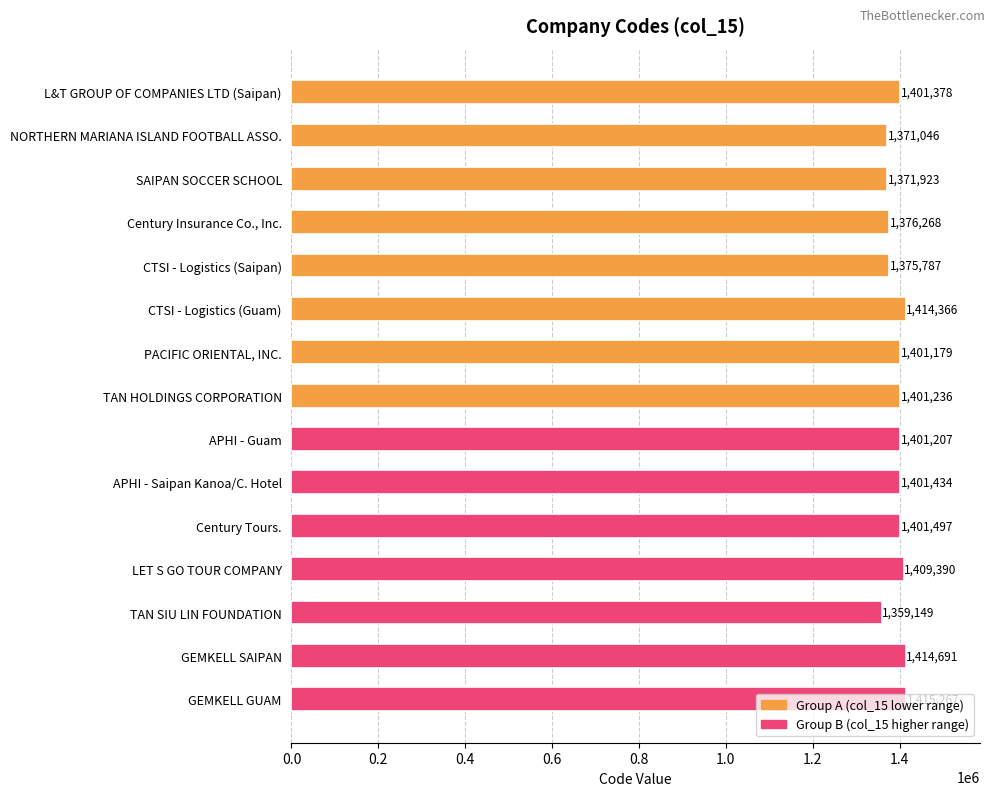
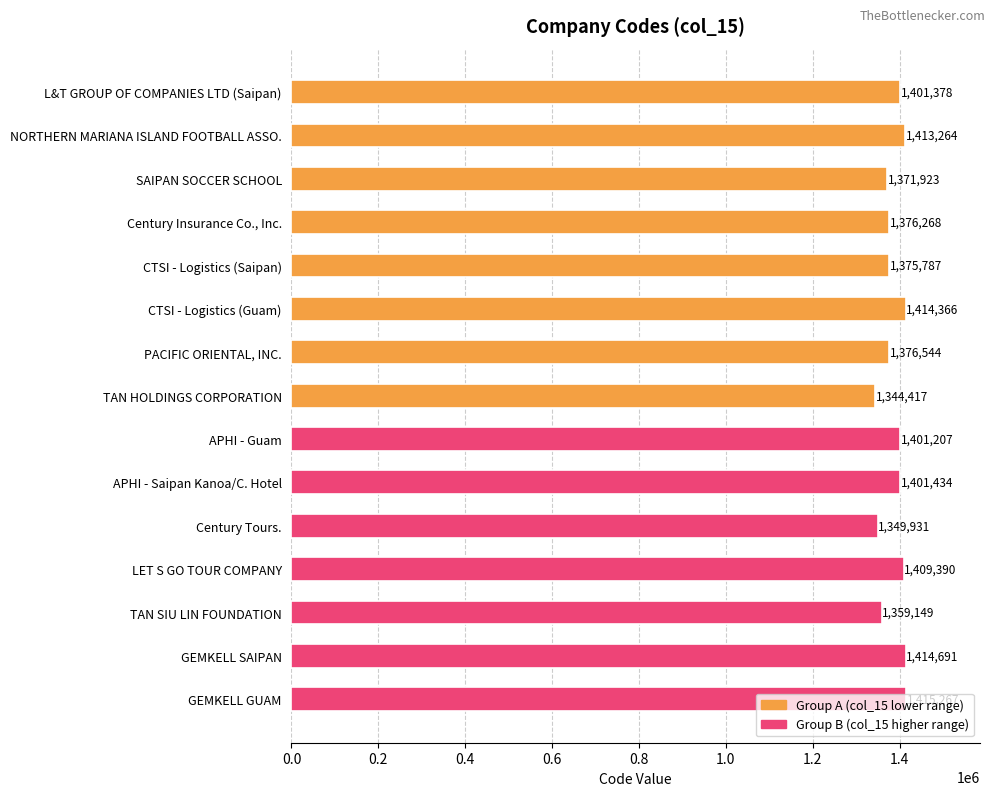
  {
    "L&T GROUP OF COMPANIES LTD (Saipan)": "1,401,378",
-   "NORTHERN MARIANA ISLAND FOOTBALL ASSO.": "1,371,046",
+   "NORTHERN MARIANA ISLAND FOOTBALL ASSO.": "1,413,264",
    "SAIPAN SOCCER SCHOOL": "1,371,923",
    "Century Insurance Co., Inc.": "1,376,268",
    "CTSI - Logistics (Saipan)": "1,375,787",
    "CTSI - Logistics (Guam)": "1,414,366",
-   "PACIFIC ORIENTAL, INC.": "1,401,179",
-   "TAN HOLDINGS CORPORATION": "1,401,236",
+   "PACIFIC ORIENTAL, INC.": "1,376,544",
+   "TAN HOLDINGS CORPORATION": "1,344,417",
    "APHI - Guam": "1,401,207",
    "APHI - Saipan Kanoa/C. Hotel": "1,401,434",
-   "Century Tours.": "1,401,497",
+   "Century Tours.": "1,349,931",
    "LET S GO TOUR COMPANY": "1,409,390",
    "TAN SIU LIN FOUNDATION": "1,359,149",
    "GEMKELL SAIPAN": "1,414,691"
  }
